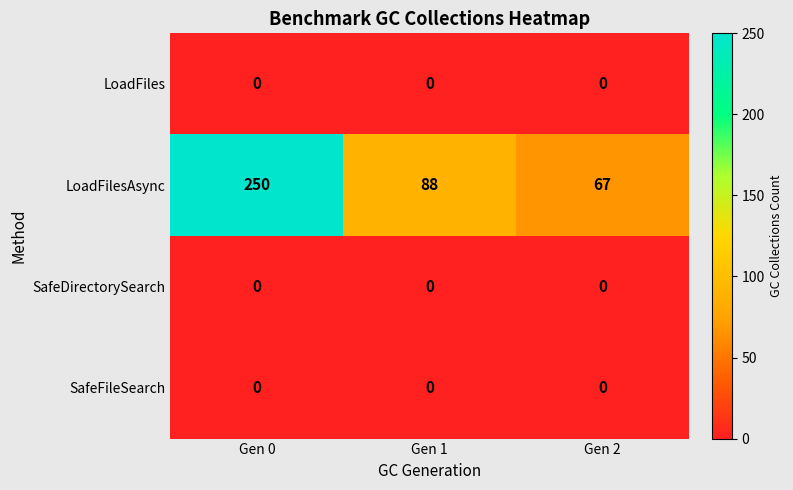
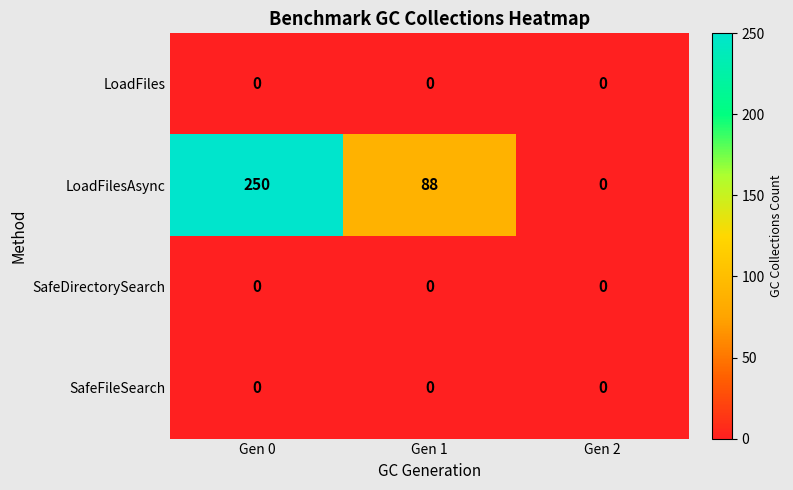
  {
    "LoadFiles": {
      "Gen 0": 0,
      "Gen 1": 0,
      "Gen 2": 0
    },
    "LoadFilesAsync": {
      "Gen 0": 250,
      "Gen 1": 88,
-     "Gen 2": 67
+     "Gen 2": 0
    },
    "SafeDirectorySearch": {
      "Gen 0": 0,
      "Gen 1": 0,
      "Gen 2": 0
    },
    "SafeFileSearch": {
      "Gen 0": 0,
      "Gen 1": 0,
      "Gen 2": 0
    }
  }
